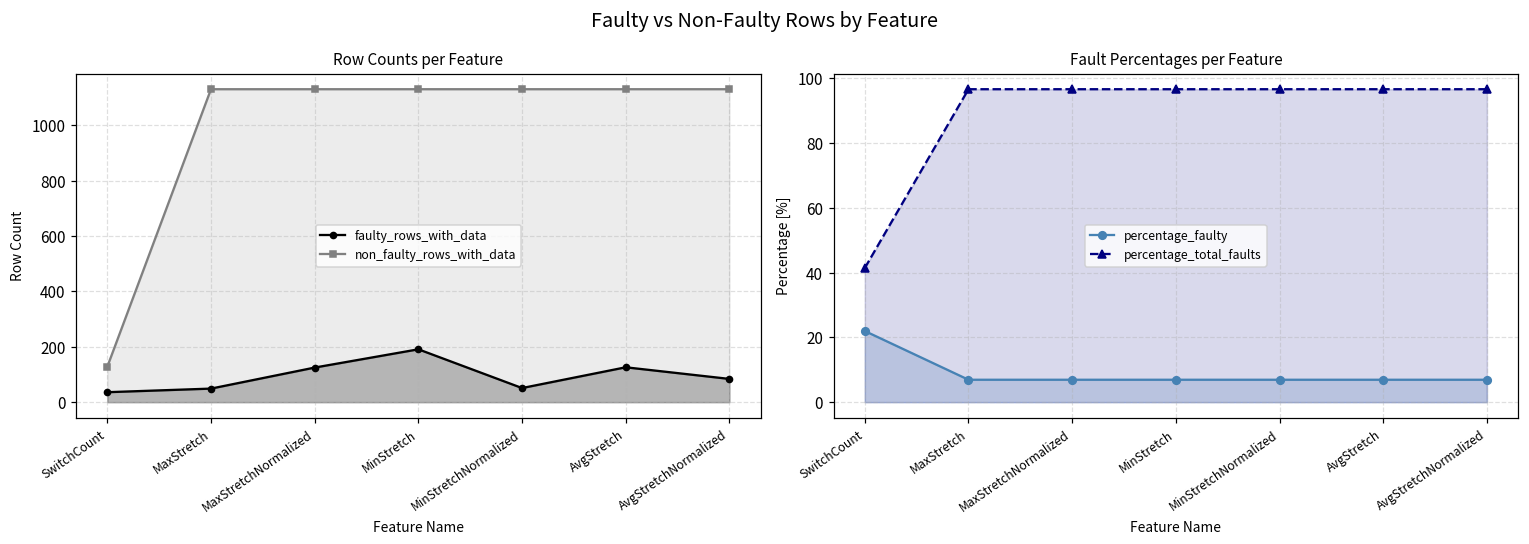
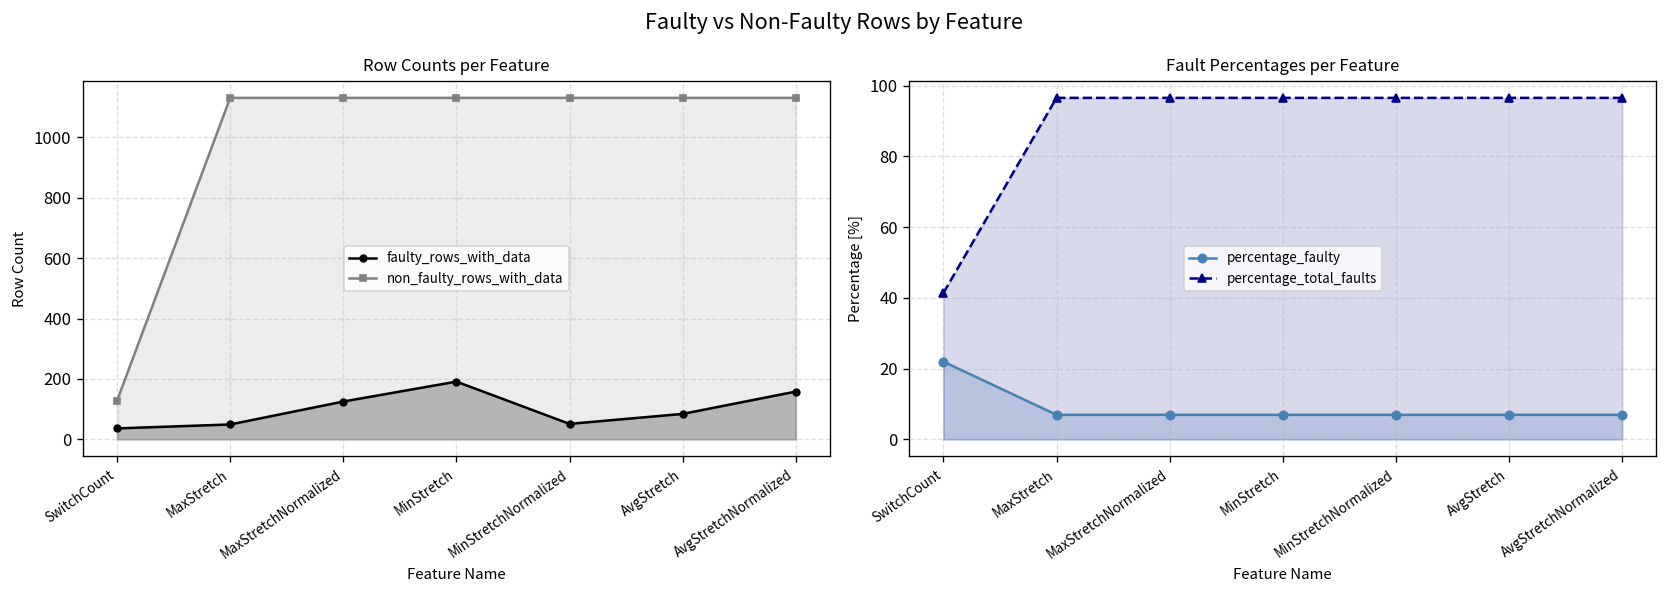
  {
    "Row Counts per Feature": {
      "faulty_rows_with_data": {
        "SwitchCount": 40,
        "MaxStretch": 50,
        "MaxStretchNormalized": 130,
        "MinStretch": 190,
        "MinStretchNormalized": 50,
-       "AvgStretch": 130,
-       "AvgStretchNormalized": 80
+       "AvgStretch": 80,
+       "AvgStretchNormalized": 160
      },
      "non_faulty_rows_with_data": {
        "SwitchCount": 130,
        "MaxStretch": 1130,
        "MaxStretchNormalized": 1130,
        "MinStretch": 1130,
        "MinStretchNormalized": 1130,
        "AvgStretch": 1130,
        "AvgStretchNormalized": 1130
      }
    },
    "Fault Percentages per Feature": {
      "percentage_faulty": {
        "SwitchCount": 22,
        "MaxStretch": 7,
        "MaxStretchNormalized": 7,
        "MinStretch": 7,
        "MinStretchNormalized": 7,
        "AvgStretch": 7,
        "AvgStretchNormalized": 7
      },
      "percentage_total_faults": {
        "SwitchCount": 41,
        "MaxStretch": 97,
        "MaxStretchNormalized": 97,
        "MinStretch": 97,
        "MinStretchNormalized": 97,
        "AvgStretch": 97,
        "AvgStretchNormalized": 97
      }
    }
  }
